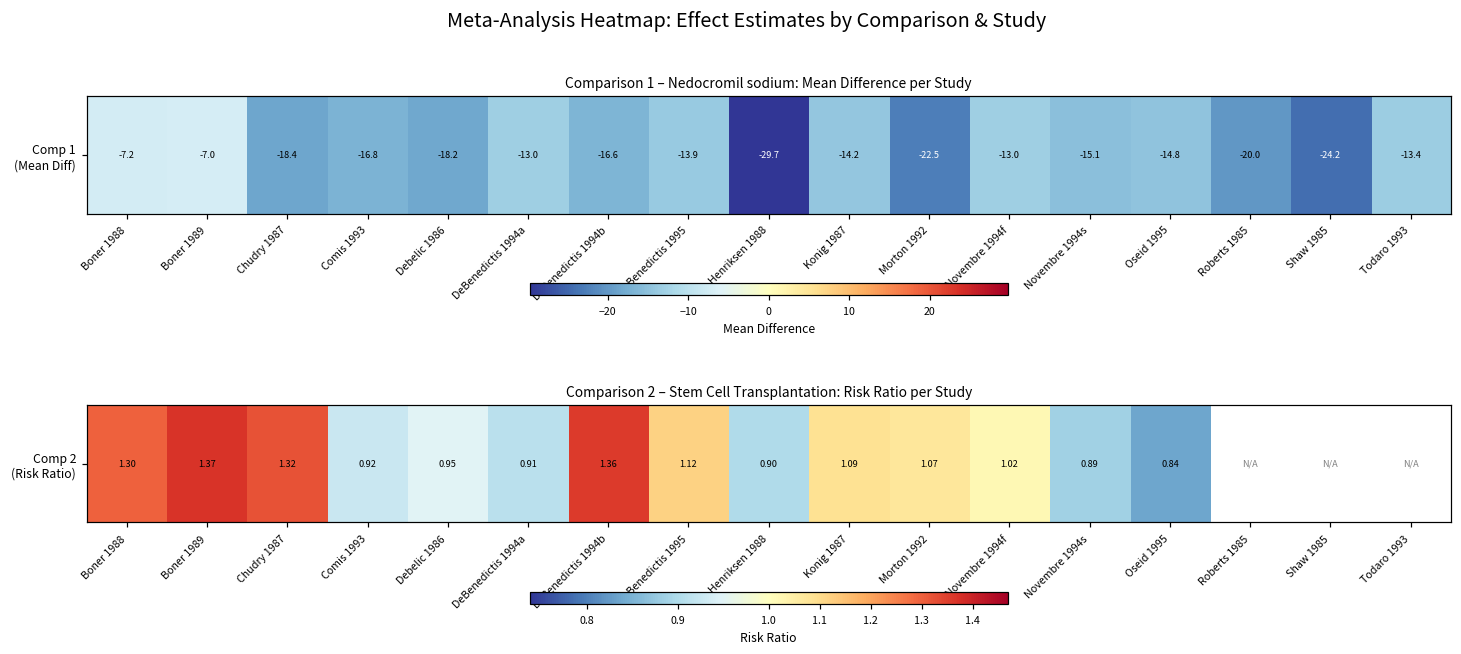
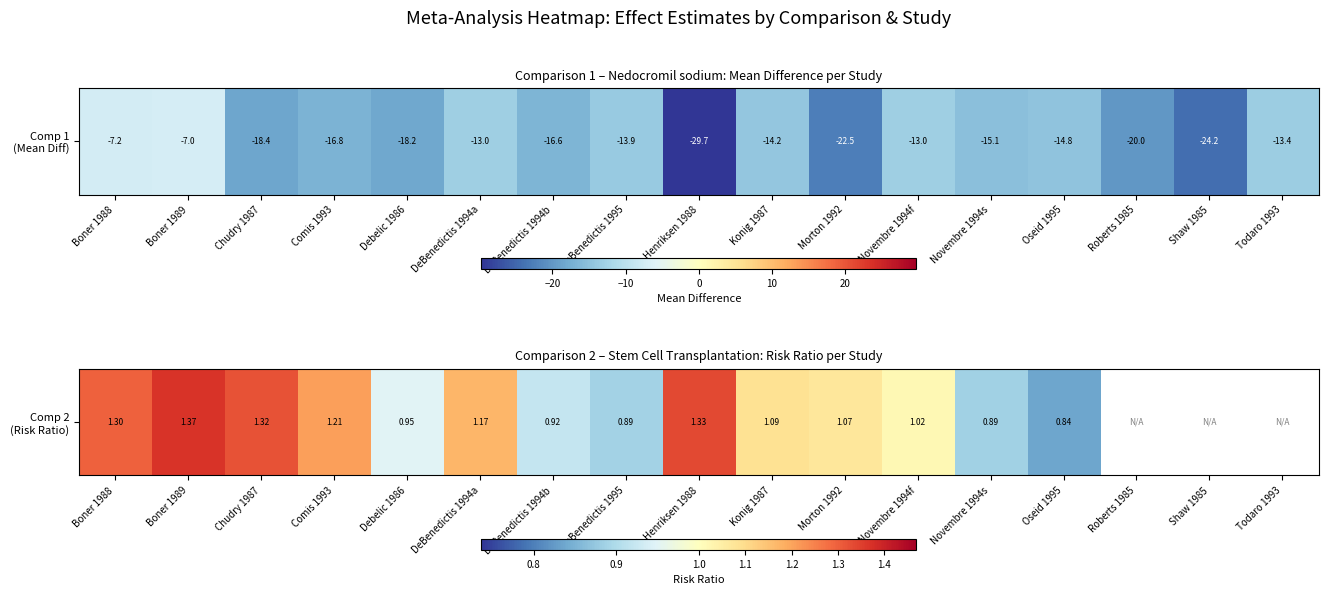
  {
    "Comp 2 (Risk Ratio)": {
      "Boner 1988": 1.30,
      "Boner 1989": 1.37,
      "Chudry 1987": 1.32,
-     "Comis 1993": 0.92,
+     "Comis 1993": 1.21,
      "Debelic 1986": 0.95,
-     "DeBenedictis 1994a": 0.91,
-     "DeBenedictis 1994b": 1.36,
-     "DeBenedictis 1995": 1.12,
-     "Henriksen 1988": 0.90,
+     "DeBenedictis 1994a": 1.17,
+     "DeBenedictis 1994b": 0.92,
+     "DeBenedictis 1995": 0.89,
+     "Henriksen 1988": 1.33,
      "Konig 1987": 1.09,
      "Morton 1992": 1.07,
      "Novembre 1994f": 1.02,
      "Novembre 1994s": 0.89,
      "Oseid 1995": 0.84
    }
  }
